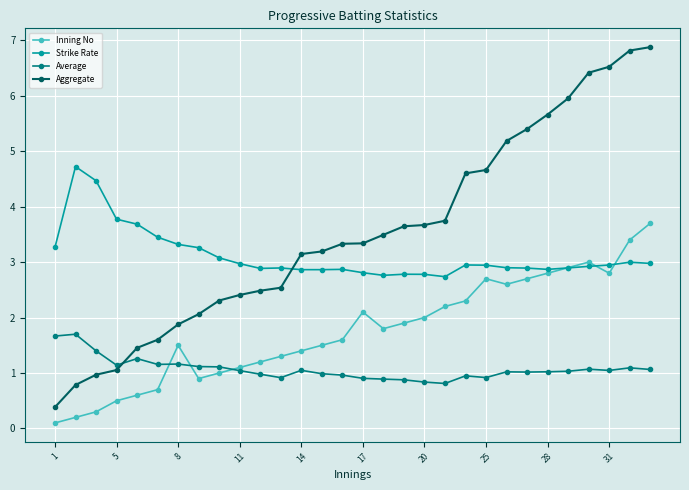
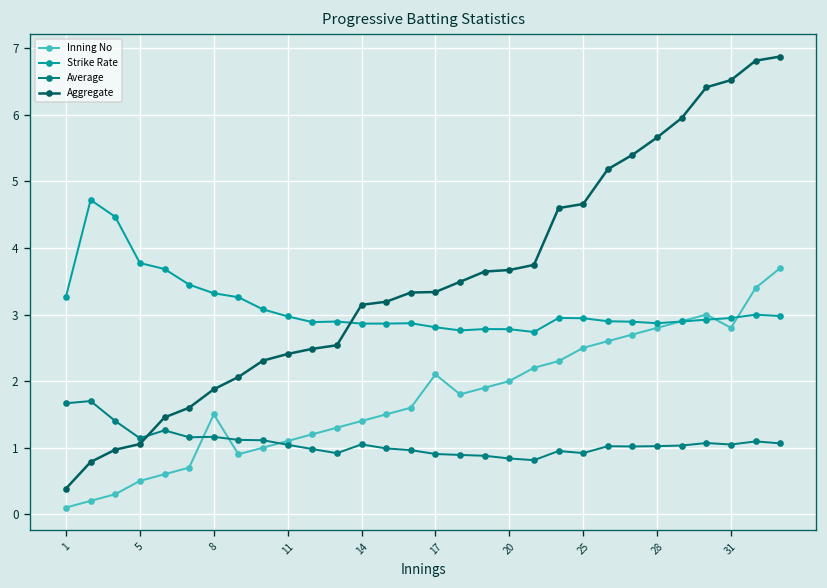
  {
    "Inning No": {
      "1": 0.1,
      "5": 0.5,
      "8": 1.5,
      "11": 1.1,
      "14": 1.4,
      "17": 2.1,
      "20": 2.0,
-     "25": 2.7,
+     "25": 2.5,
      "28": 2.8,
      "31": 2.8
    }
  }
